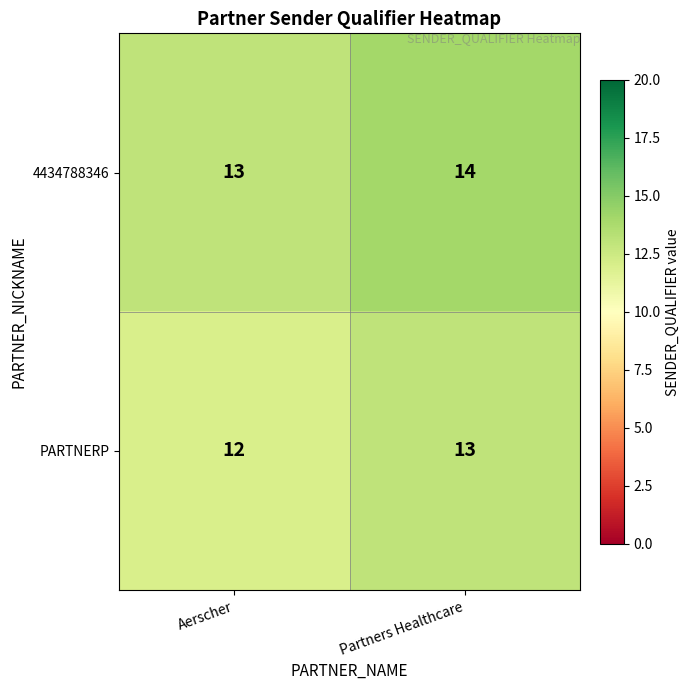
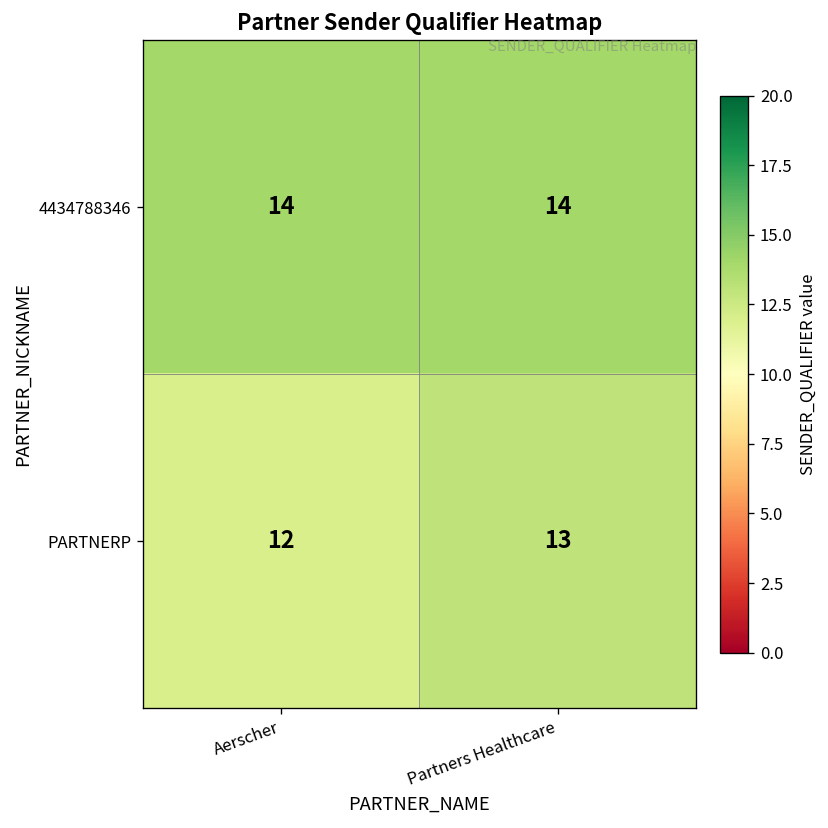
  {
    "4434788346": {
-     "Aerscher": 13
+     "Aerscher": 14
    },
    "PARTNERP": {
      "Aerscher": 12,
      "Partners Healthcare": 13
    }
  }
